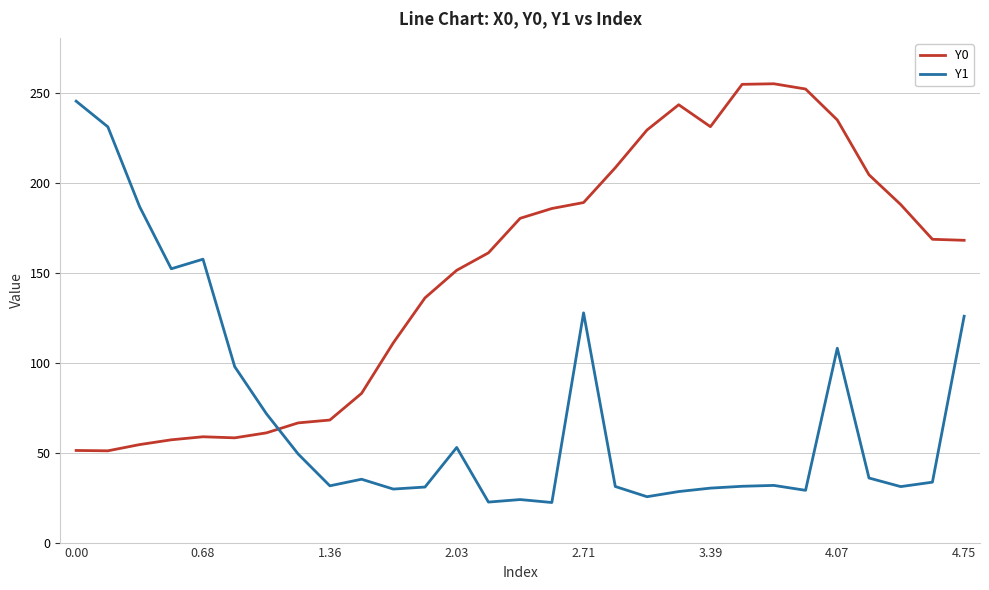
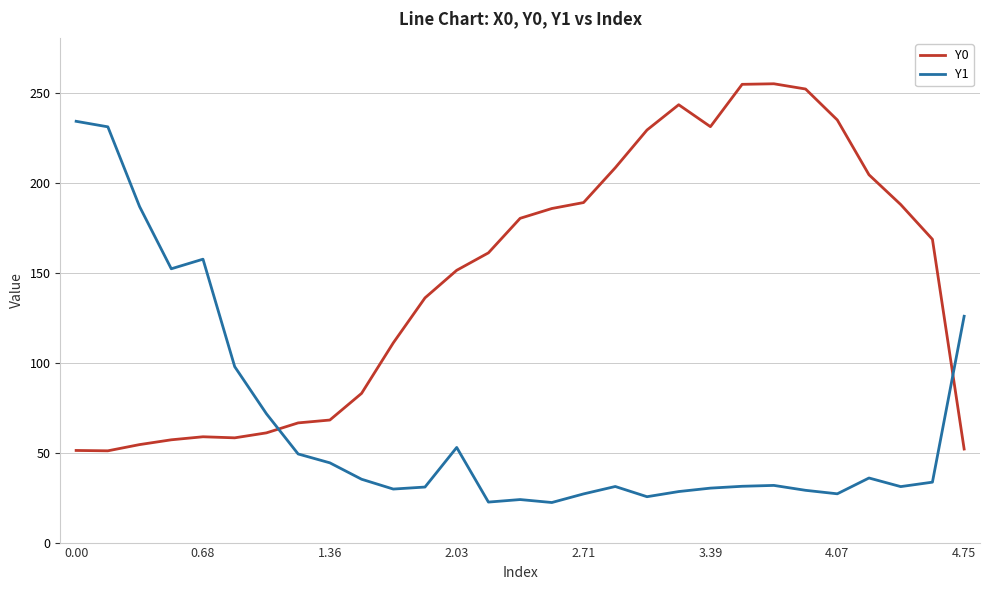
  {
    "Y0": {
      "0.00": 51,
      "0.68": 59,
      "1.36": 68,
      "2.03": 151,
      "2.71": 189,
      "3.39": 231,
      "4.07": 235,
-     "4.75": 168
+     "4.75": 52
    },
    "Y1": {
-     "0.00": 245,
+     "0.00": 234,
      "0.68": 158,
-     "1.36": 32,
+     "1.36": 44,
      "2.03": 53,
-     "2.71": 128,
+     "2.71": 27,
      "3.39": 30,
-     "4.07": 108,
+     "4.07": 27,
      "4.75": 126
    }
  }
